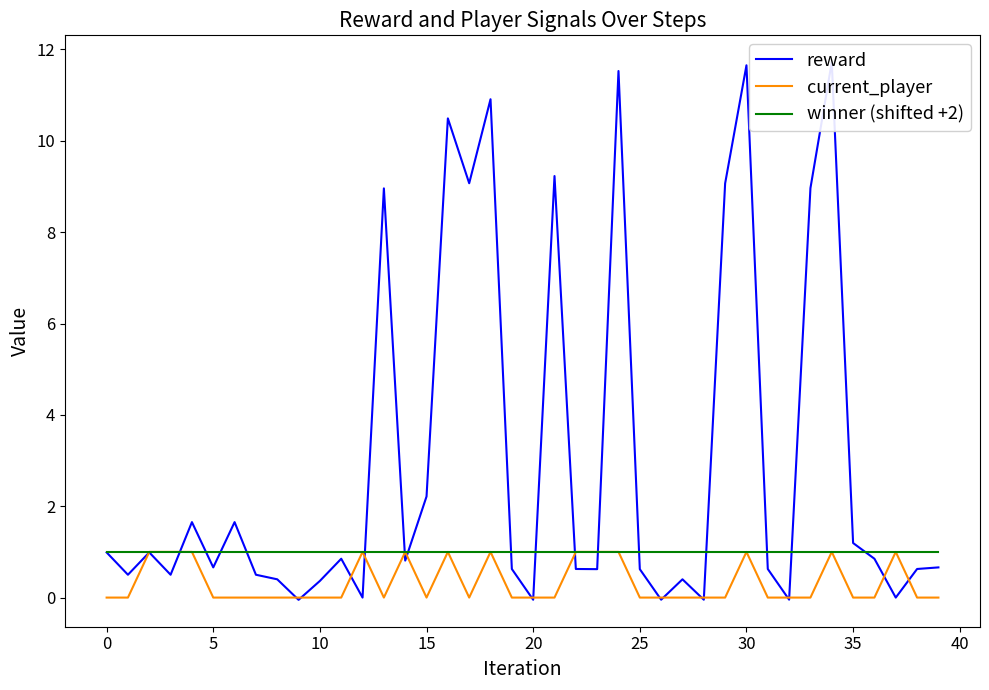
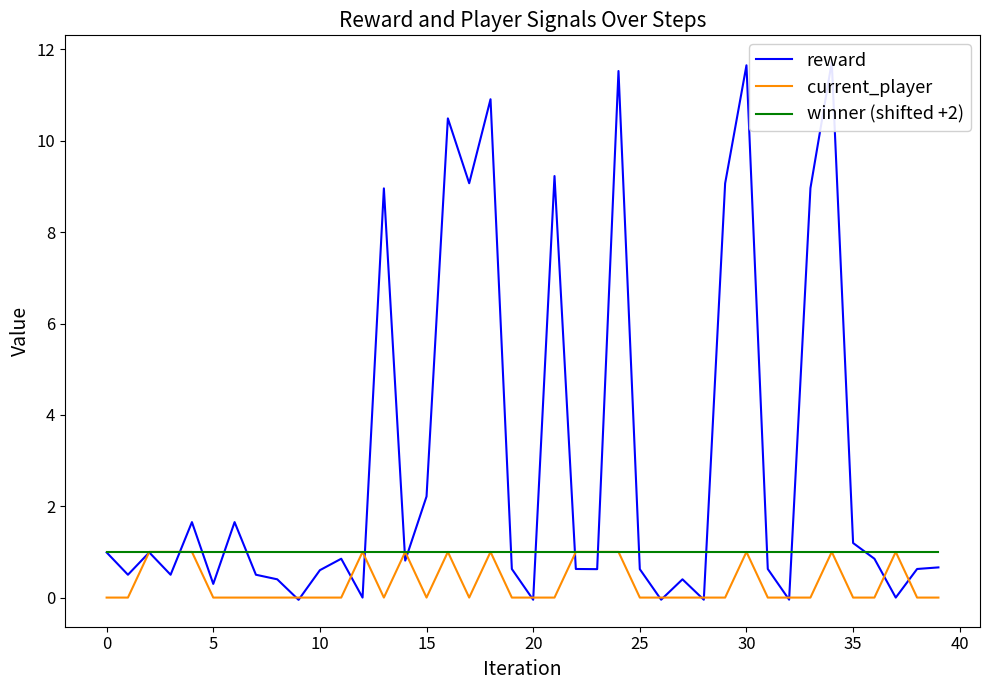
  {
    "reward": {
-     "5": 0.7,
-     "10": 0.4,
+     "5": 0.3,
+     "10": 0.6,
      "15": 2.2,
      "25": 0.6,
      "30": 11.7,
      "35": 1.2
    },
    "current_player": {
      "0": 0.0,
      "5": 0.0,
      "10": 0.0,
      "15": 0.0,
      "25": 0.0,
      "35": 0.0
    },
    "winner (shifted +2)": {
      "5": 1.0,
      "10": 1.0,
      "15": 1.0,
      "20": 1.0,
      "25": 1.0,
      "35": 1.0
    }
  }
